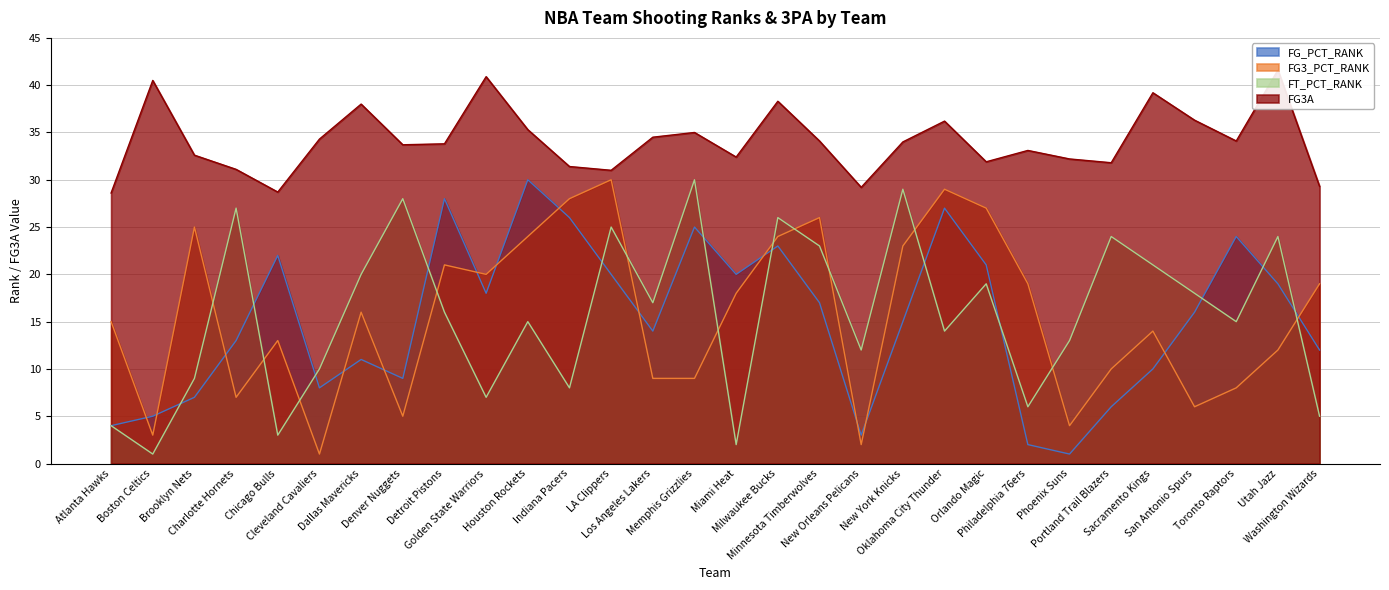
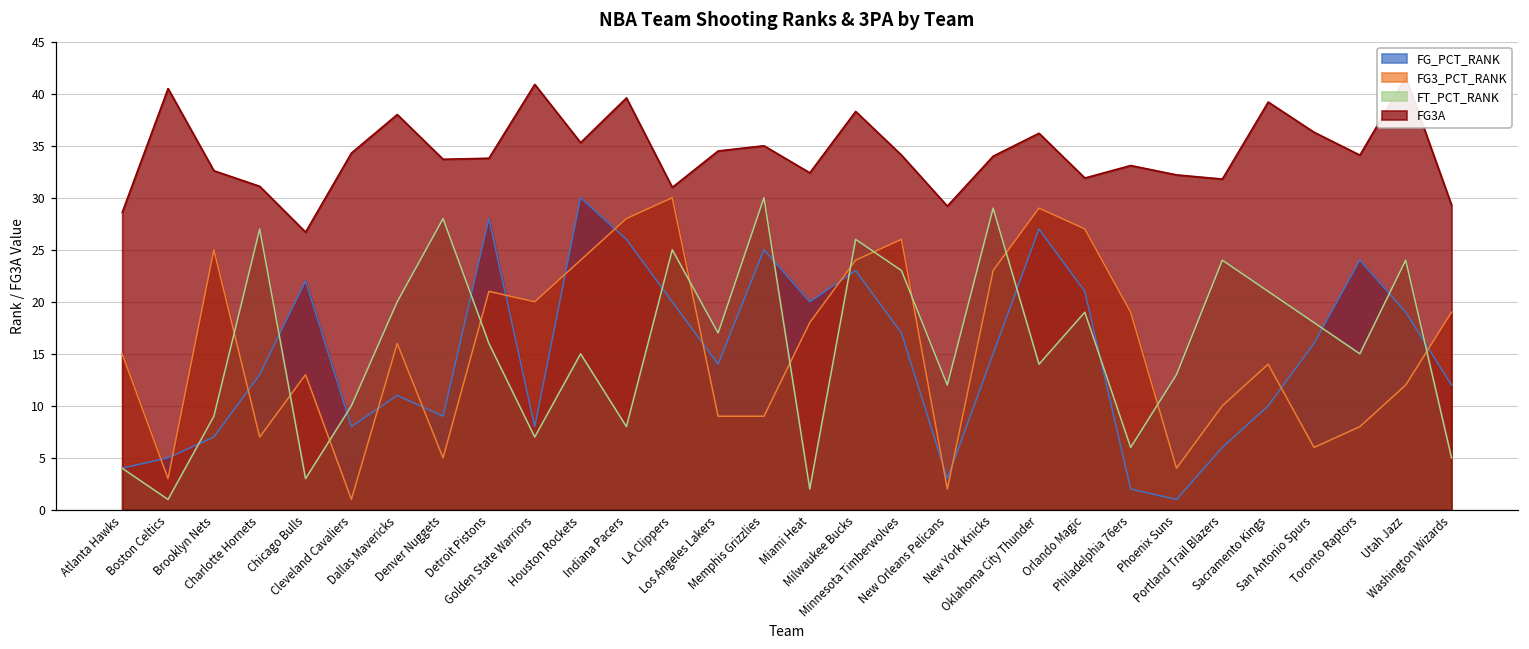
  {
    "FG_PCT_RANK": {
      "Boston Celtics": 5,
      "Brooklyn Nets": 7,
      "Charlotte Hornets": 13,
      "Chicago Bulls": 22,
      "Cleveland Cavaliers": 8,
      "Dallas Mavericks": 11,
      "Denver Nuggets": 9,
      "Detroit Pistons": 28,
-     "Golden State Warriors": 18,
+     "Golden State Warriors": 8,
      "Houston Rockets": 30,
      "Indiana Pacers": 26,
      "LA Clippers": 20,
      "Los Angeles Lakers": 14,
      "Memphis Grizzlies": 25,
      "Miami Heat": 20,
      "Milwaukee Bucks": 23,
      "Minnesota Timberwolves": 17,
      "New Orleans Pelicans": 3,
      "New York Knicks": 15,
      "Oklahoma City Thunder": 27,
      "Orlando Magic": 21,
      "Philadelphia 76ers": 2,
      "Phoenix Suns": 1,
      "Portland Trail Blazers": 6,
      "Sacramento Kings": 10,
      "San Antonio Spurs": 16,
      "Toronto Raptors": 24,
      "Utah Jazz": 19,
      "Washington Wizards": 12
    },
    "FG3_PCT_RANK": {
      "Atlanta Hawks": 15,
      "Boston Celtics": 3,
      "Brooklyn Nets": 25,
      "Charlotte Hornets": 7,
      "Chicago Bulls": 13,
      "Cleveland Cavaliers": 1,
      "Dallas Mavericks": 16,
      "Denver Nuggets": 5,
      "Detroit Pistons": 21,
      "Golden State Warriors": 20,
      "Houston Rockets": 24,
      "Indiana Pacers": 28,
      "LA Clippers": 30,
      "Los Angeles Lakers": 9,
      "Memphis Grizzlies": 9,
      "Miami Heat": 18,
      "Milwaukee Bucks": 24,
      "Minnesota Timberwolves": 26,
      "New Orleans Pelicans": 2,
      "New York Knicks": 23,
      "Oklahoma City Thunder": 29,
      "Orlando Magic": 27,
      "Philadelphia 76ers": 19,
      "Phoenix Suns": 4,
      "Portland Trail Blazers": 10,
      "Sacramento Kings": 14,
      "San Antonio Spurs": 6,
      "Toronto Raptors": 8,
      "Utah Jazz": 12,
      "Washington Wizards": 19
    },
    "FT_PCT_RANK": {
      "Boston Celtics": 1,
      "Brooklyn Nets": 9,
      "Charlotte Hornets": 27,
      "Chicago Bulls": 3,
      "Cleveland Cavaliers": 10,
      "Dallas Mavericks": 20,
      "Denver Nuggets": 28,
      "Detroit Pistons": 16,
      "Golden State Warriors": 7,
      "Houston Rockets": 15,
      "Indiana Pacers": 8,
      "LA Clippers": 25,
      "Los Angeles Lakers": 17,
      "Memphis Grizzlies": 30,
      "Miami Heat": 2,
      "Milwaukee Bucks": 26,
      "Minnesota Timberwolves": 23,
      "New Orleans Pelicans": 12,
      "New York Knicks": 29,
      "Oklahoma City Thunder": 14,
      "Orlando Magic": 19,
      "Philadelphia 76ers": 6,
      "Phoenix Suns": 13,
      "Portland Trail Blazers": 24,
      "Sacramento Kings": 21,
      "San Antonio Spurs": 18,
      "Toronto Raptors": 15,
      "Utah Jazz": 24,
      "Washington Wizards": 5
    },
    "FG3A": {
      "Atlanta Hawks": 29,
      "Boston Celtics": 41,
      "Brooklyn Nets": 33,
      "Charlotte Hornets": 31,
-     "Chicago Bulls": 29,
+     "Chicago Bulls": 27,
      "Cleveland Cavaliers": 34,
      "Dallas Mavericks": 38,
      "Denver Nuggets": 34,
      "Detroit Pistons": 34,
      "Golden State Warriors": 41,
      "Houston Rockets": 35,
-     "Indiana Pacers": 31,
+     "Indiana Pacers": 40,
      "LA Clippers": 31,
      "Los Angeles Lakers": 35,
      "Memphis Grizzlies": 35,
      "Miami Heat": 32,
      "Milwaukee Bucks": 38,
      "Minnesota Timberwolves": 34,
      "New Orleans Pelicans": 29,
      "New York Knicks": 34,
      "Oklahoma City Thunder": 36,
      "Orlando Magic": 32,
      "Philadelphia 76ers": 33,
      "Phoenix Suns": 32,
      "Portland Trail Blazers": 32,
      "Sacramento Kings": 39,
      "San Antonio Spurs": 36,
      "Toronto Raptors": 34,
      "Washington Wizards": 29
    }
  }
